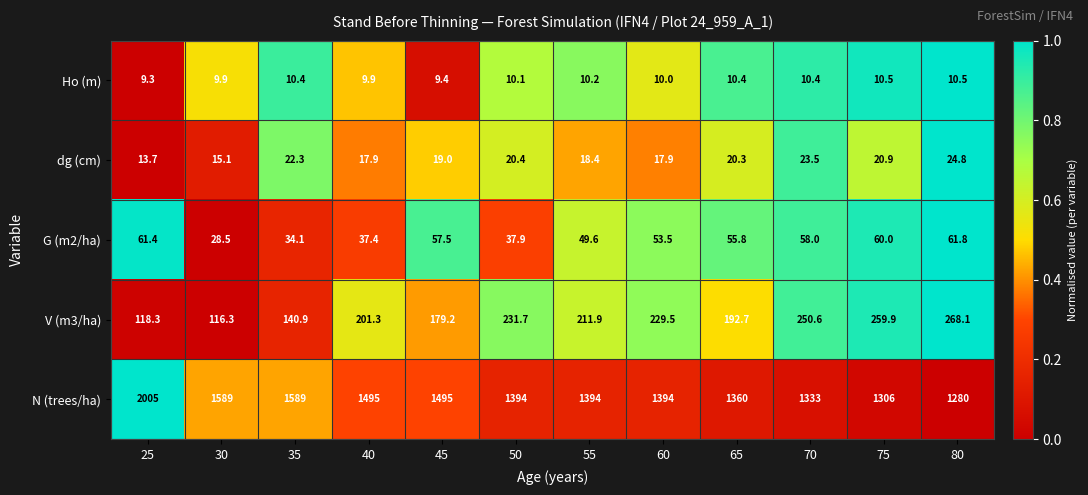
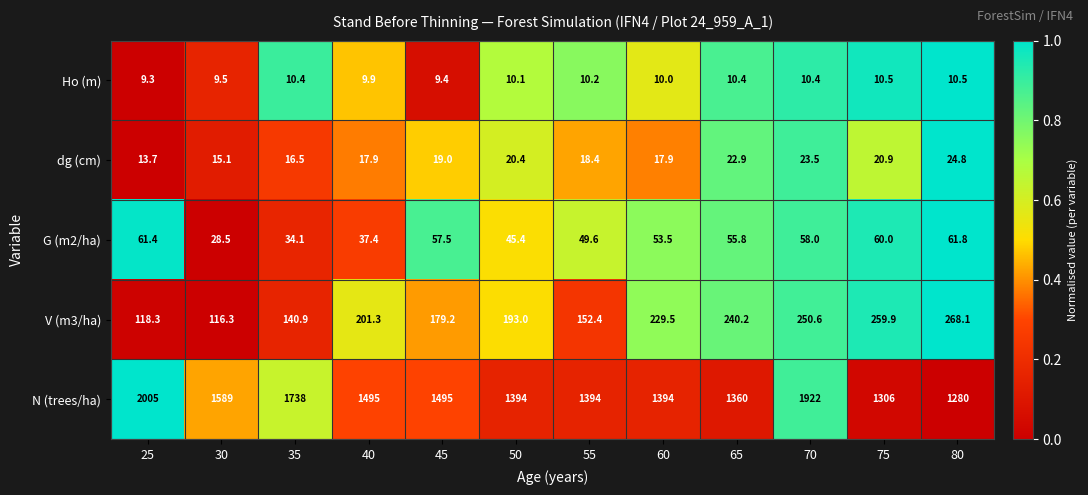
  {
    "Ho (m)": {
      "25": 9.3,
-     "30": 9.9,
+     "30": 9.5,
      "35": 10.4,
      "40": 9.9,
      "45": 9.4,
      "50": 10.1,
      "55": 10.2,
      "60": 10.0,
      "65": 10.4,
      "70": 10.4,
      "75": 10.5,
      "80": 10.5
    },
    "dg (cm)": {
      "25": 13.7,
      "30": 15.1,
-     "35": 22.3,
+     "35": 16.5,
      "40": 17.9,
      "45": 19.0,
      "50": 20.4,
      "55": 18.4,
      "60": 17.9,
-     "65": 20.3,
+     "65": 22.9,
      "70": 23.5,
      "75": 20.9,
      "80": 24.8
    },
    "G (m2/ha)": {
      "25": 61.4,
      "30": 28.5,
      "35": 34.1,
      "40": 37.4,
      "45": 57.5,
-     "50": 37.9,
+     "50": 45.4,
      "55": 49.6,
      "60": 53.5,
      "65": 55.8,
      "70": 58.0,
      "75": 60.0,
      "80": 61.8
    },
    "V (m3/ha)": {
      "25": 118.3,
      "30": 116.3,
      "35": 140.9,
      "40": 201.3,
      "45": 179.2,
-     "50": 231.7,
-     "55": 211.9,
+     "50": 193.0,
+     "55": 152.4,
      "60": 229.5,
-     "65": 192.7,
+     "65": 240.2,
      "70": 250.6,
      "75": 259.9,
      "80": 268.1
    },
    "N (trees/ha)": {
      "25": 2005,
      "30": 1589,
-     "35": 1589,
+     "35": 1738,
      "40": 1495,
      "45": 1495,
      "50": 1394,
      "55": 1394,
      "60": 1394,
      "65": 1360,
-     "70": 1333,
+     "70": 1922,
      "75": 1306,
      "80": 1280
    }
  }
